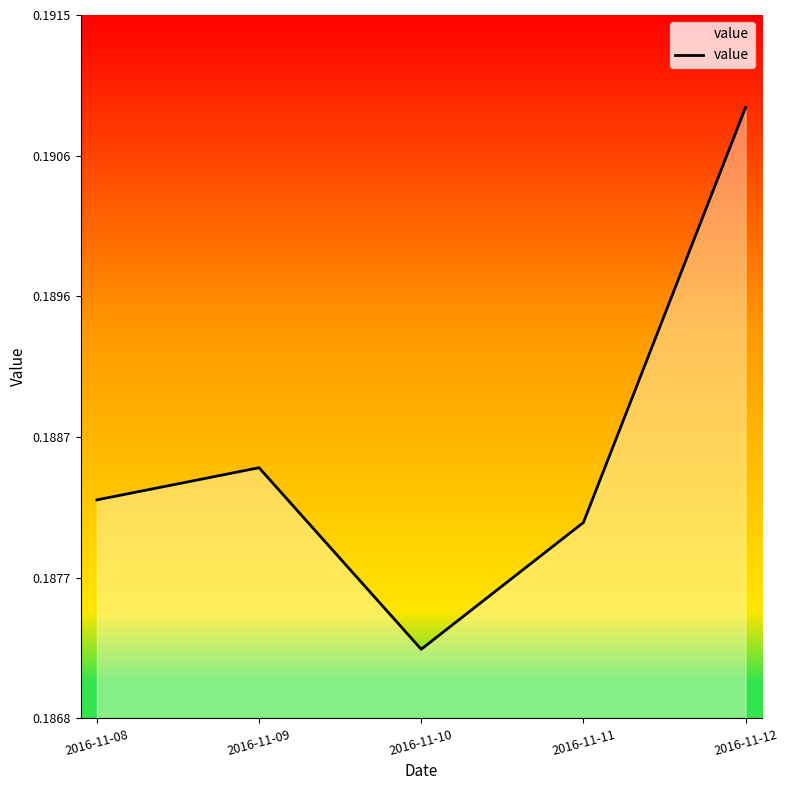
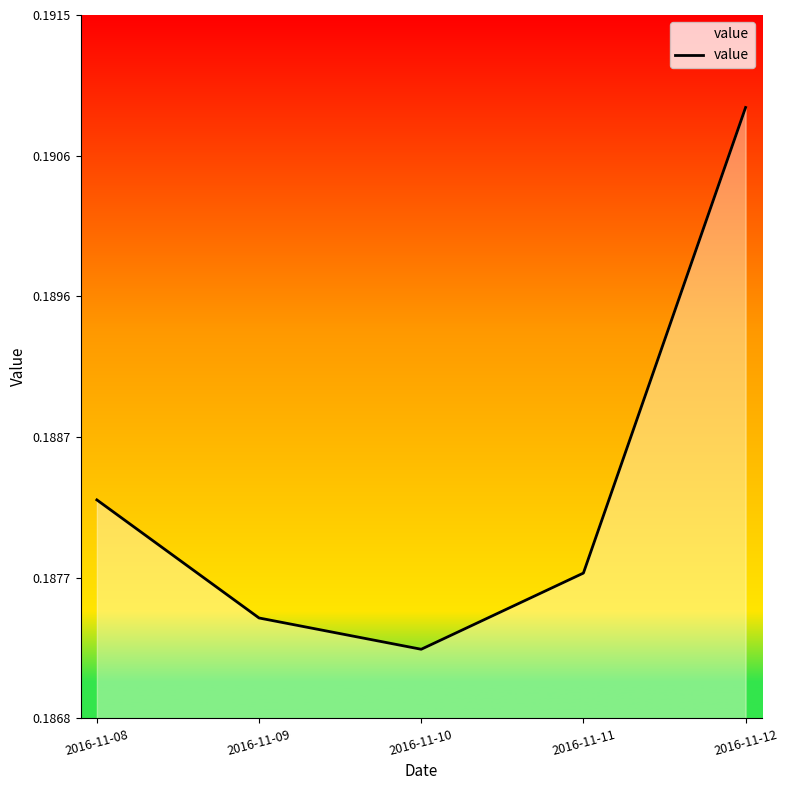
  {
    "2016-11-08": 0.18826,
-   "2016-11-09": 0.18848,
+   "2016-11-09": 0.18747,
    "2016-11-10": 0.18726,
-   "2016-11-11": 0.18811,
+   "2016-11-11": 0.18777,
    "2016-11-12": 0.19088
  }
